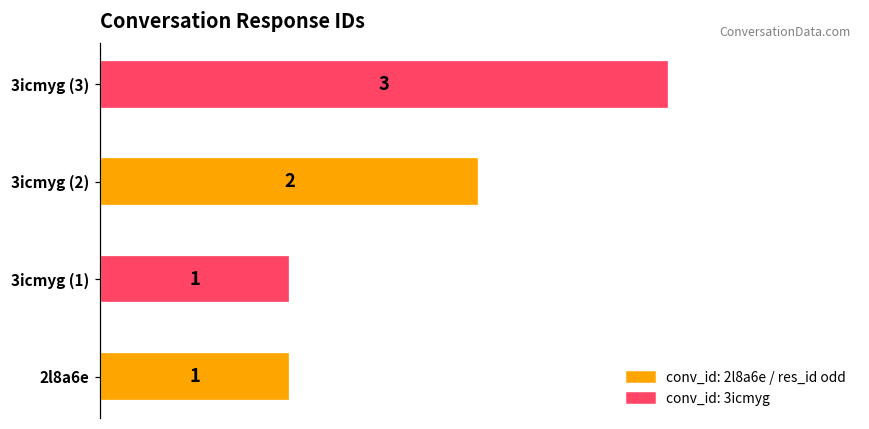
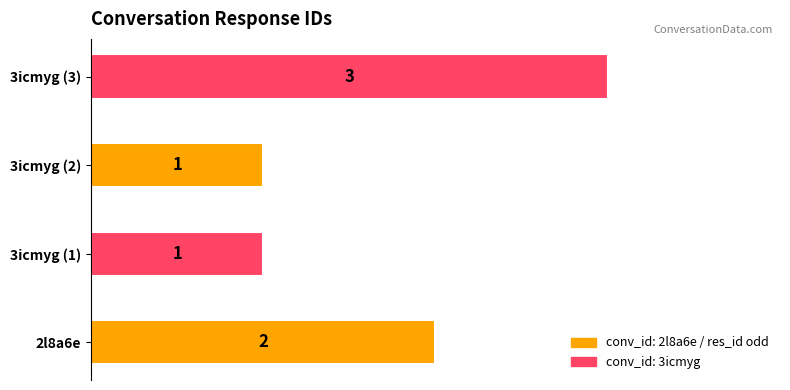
  {
    "3icmyg (3)": 3,
-   "3icmyg (2)": 2,
+   "3icmyg (2)": 1,
    "3icmyg (1)": 1,
-   "2l8a6e": 1
+   "2l8a6e": 2
  }
